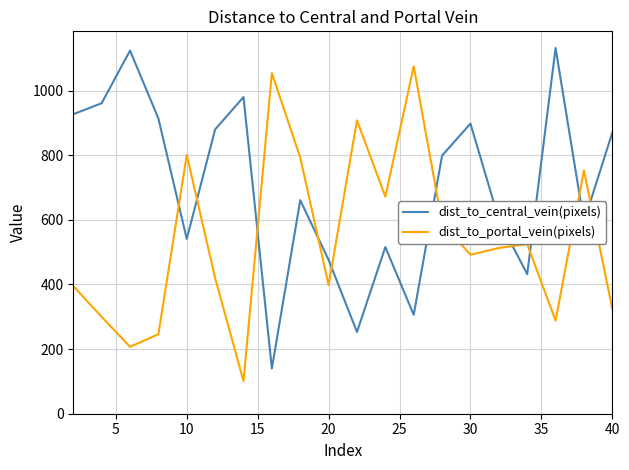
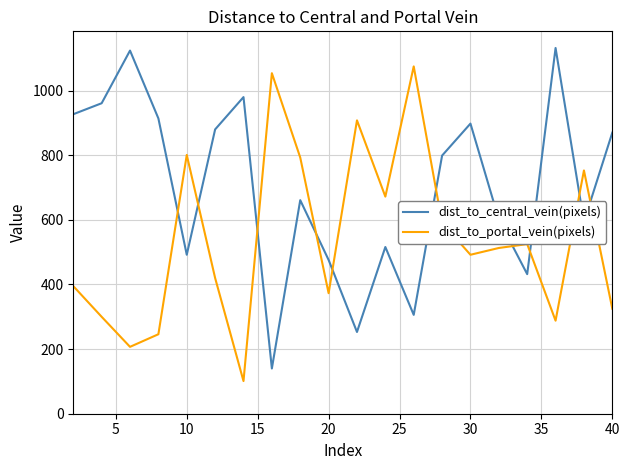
  {
    "dist_to_central_vein(pixels)": {
-     "10": 540,
+     "10": 490,
      "20": 480,
      "30": 900,
      "40": 870
    },
    "dist_to_portal_vein(pixels)": {
      "10": 800,
-     "20": 400,
+     "20": 370,
      "30": 490,
      "40": 330
    }
  }
